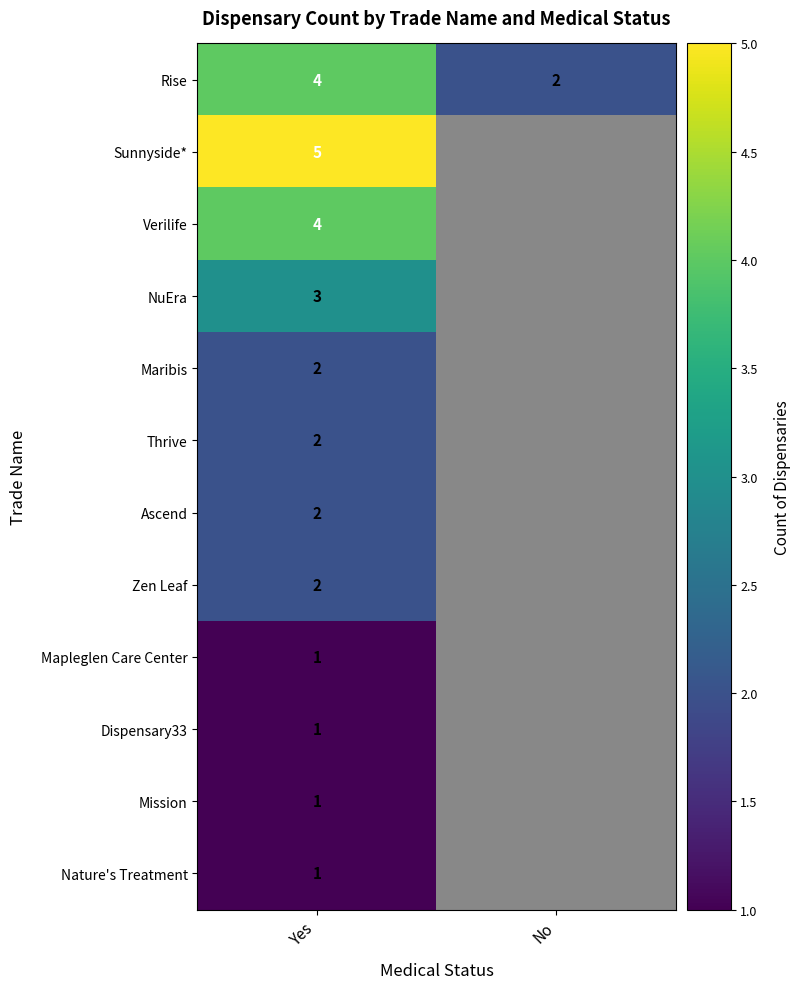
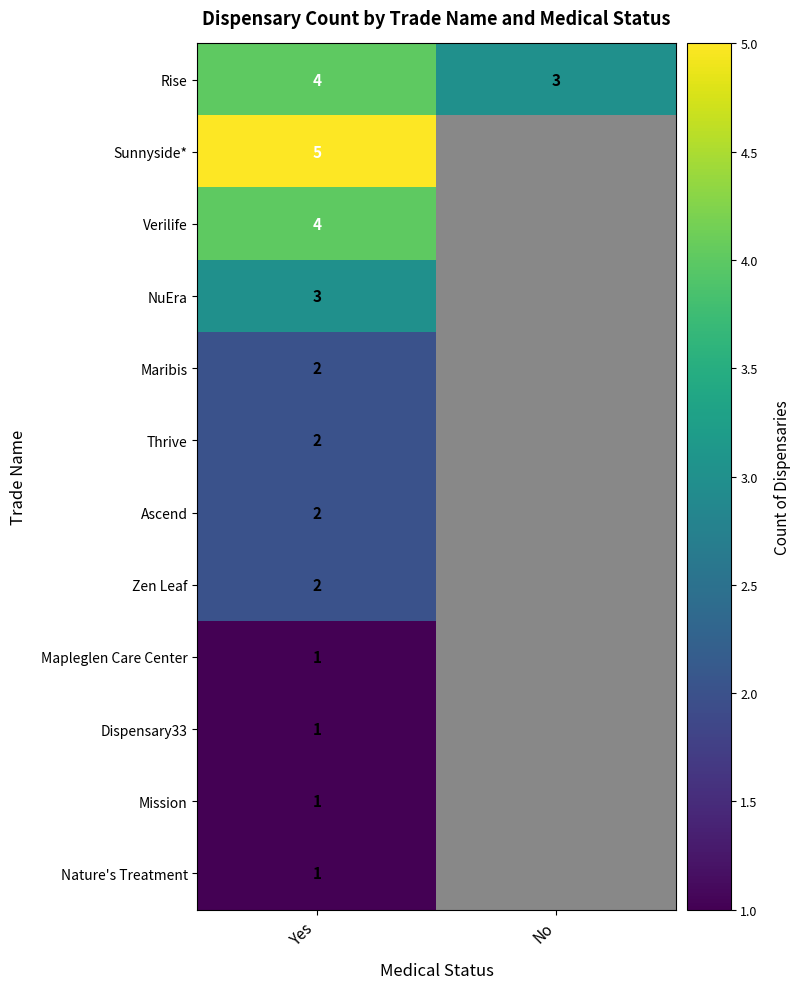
  {
    "Rise": {
      "Yes": 4,
-     "No": 2
+     "No": 3
    },
    "Sunnyside*": {
      "Yes": 5
    },
    "Verilife": {
      "Yes": 4
    },
    "NuEra": {
      "Yes": 3
    },
    "Maribis": {
      "Yes": 2
    },
    "Thrive": {
      "Yes": 2
    },
    "Ascend": {
      "Yes": 2
    },
    "Zen Leaf": {
      "Yes": 2
    },
    "Mapleglen Care Center": {
      "Yes": 1
    },
    "Dispensary33": {
      "Yes": 1
    },
    "Mission": {
      "Yes": 1
    },
    "Nature's Treatment": {
      "Yes": 1
    }
  }
